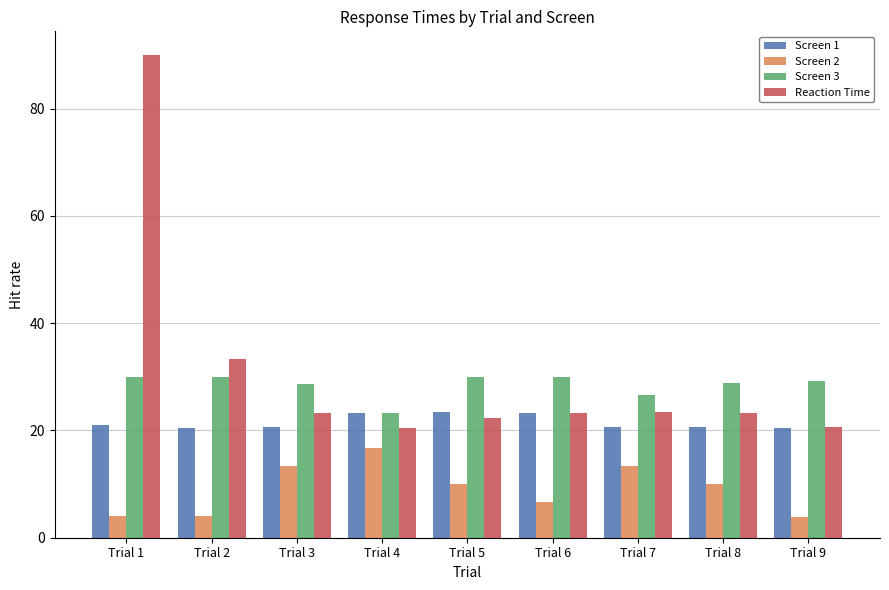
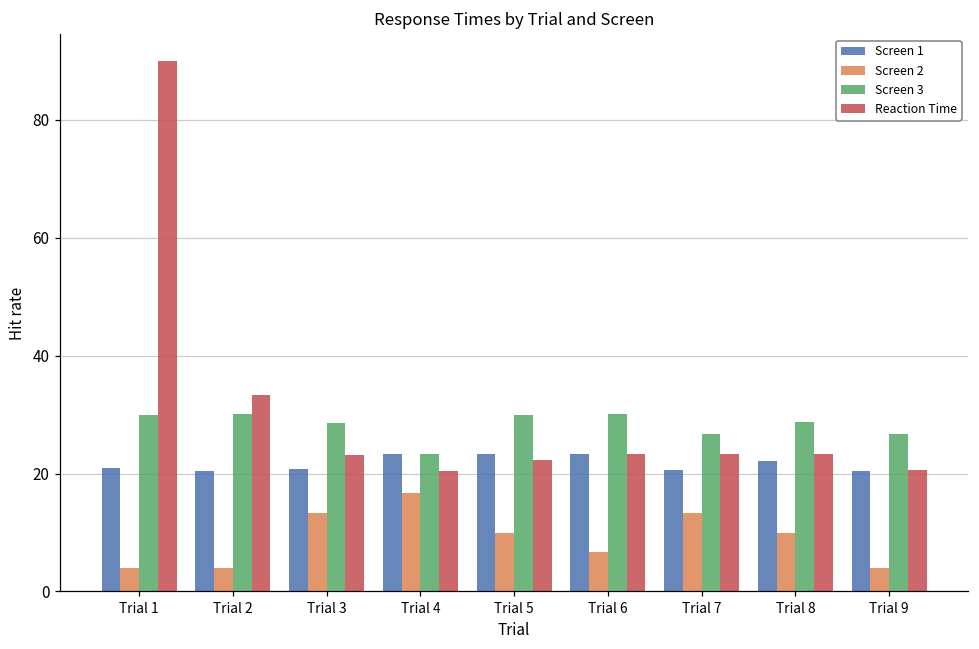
  {
    "Screen 1": {
      "Trial 1": 21,
      "Trial 2": 21,
      "Trial 3": 21,
      "Trial 4": 23,
      "Trial 5": 23,
      "Trial 6": 23,
      "Trial 7": 21,
-     "Trial 8": 21,
+     "Trial 8": 22,
      "Trial 9": 21
    },
    "Screen 3": {
      "Trial 1": 30,
      "Trial 2": 30,
      "Trial 3": 29,
      "Trial 4": 23,
      "Trial 5": 30,
      "Trial 6": 30,
      "Trial 7": 27,
      "Trial 8": 29,
-     "Trial 9": 29
+     "Trial 9": 27
    }
  }
